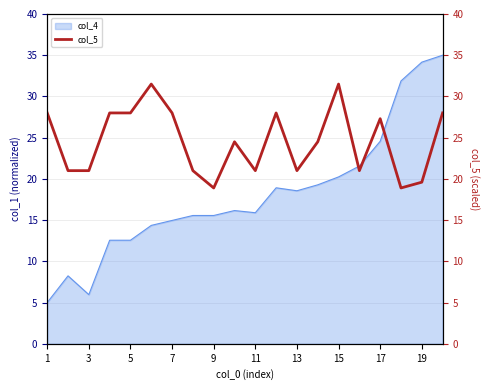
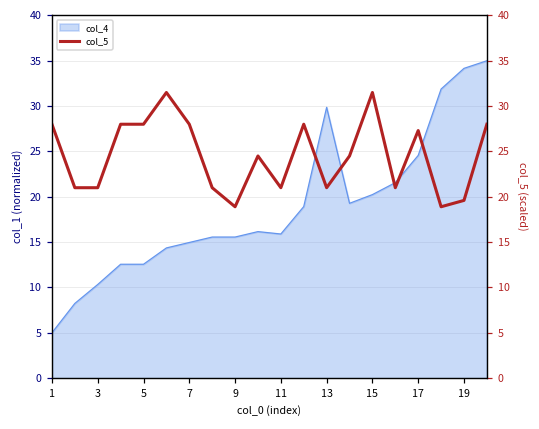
  {
    "col_4": {
      "1": 5,
-     "3": 6,
+     "3": 10,
      "5": 13,
      "7": 15,
      "9": 16,
      "11": 16,
-     "13": 19,
+     "13": 30,
      "15": 20,
      "17": 25,
      "19": 34
    },
    "col_5": {
      "1": 28,
      "3": 21,
      "5": 28,
      "7": 28,
      "9": 19,
      "11": 21,
      "13": 21,
      "15": 32,
      "17": 27,
      "19": 20
    }
  }
